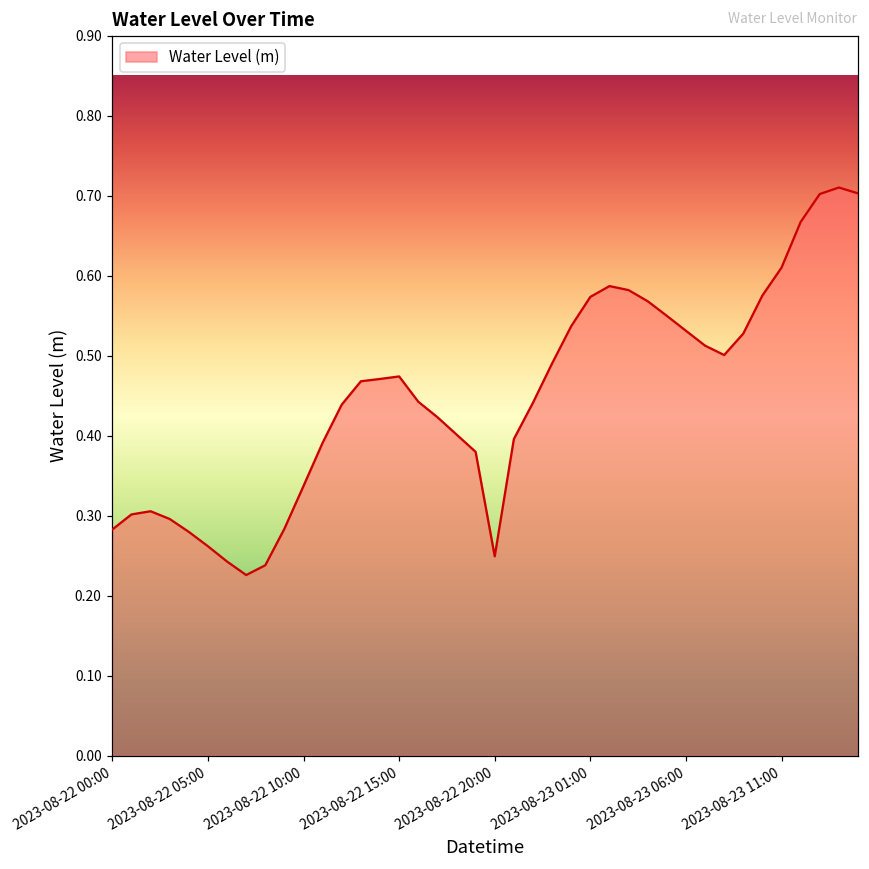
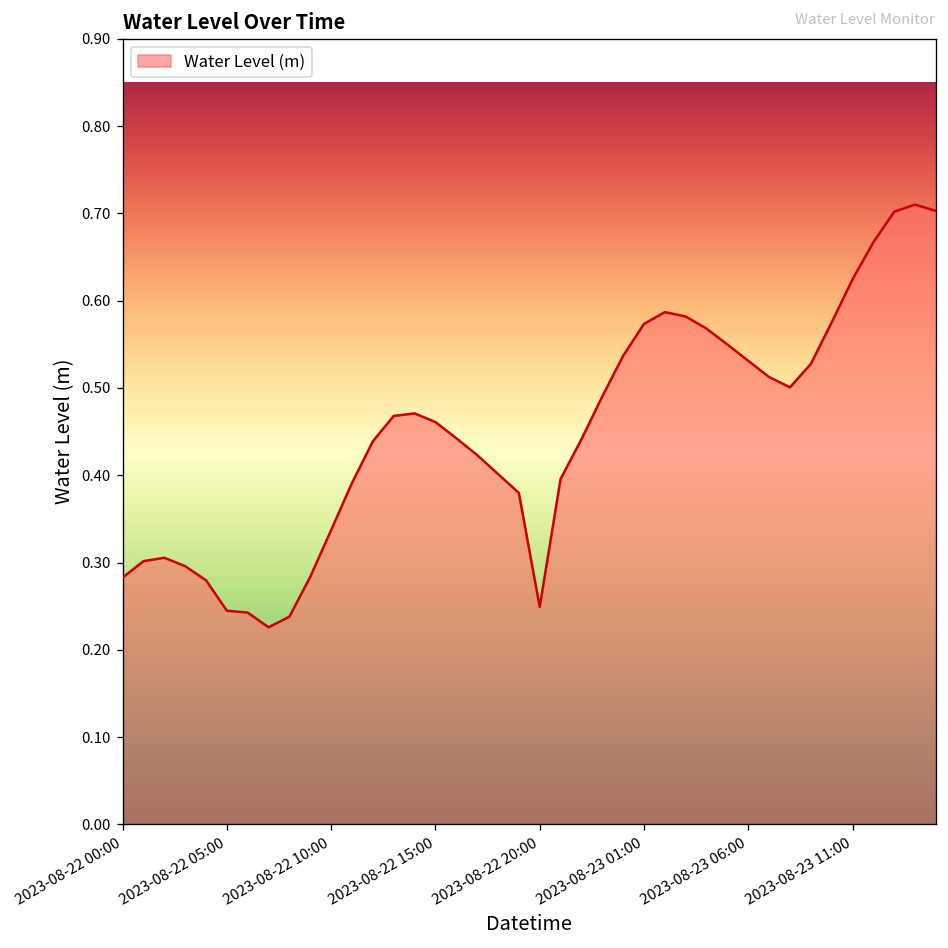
  {
    "2023-08-22 00:00": 0.28,
-   "2023-08-22 05:00": 0.26,
+   "2023-08-22 05:00": 0.24,
    "2023-08-22 10:00": 0.34,
-   "2023-08-22 15:00": 0.47,
+   "2023-08-22 15:00": 0.46,
    "2023-08-22 20:00": 0.25,
    "2023-08-23 01:00": 0.57,
    "2023-08-23 06:00": 0.53,
-   "2023-08-23 11:00": 0.61
+   "2023-08-23 11:00": 0.62
  }
